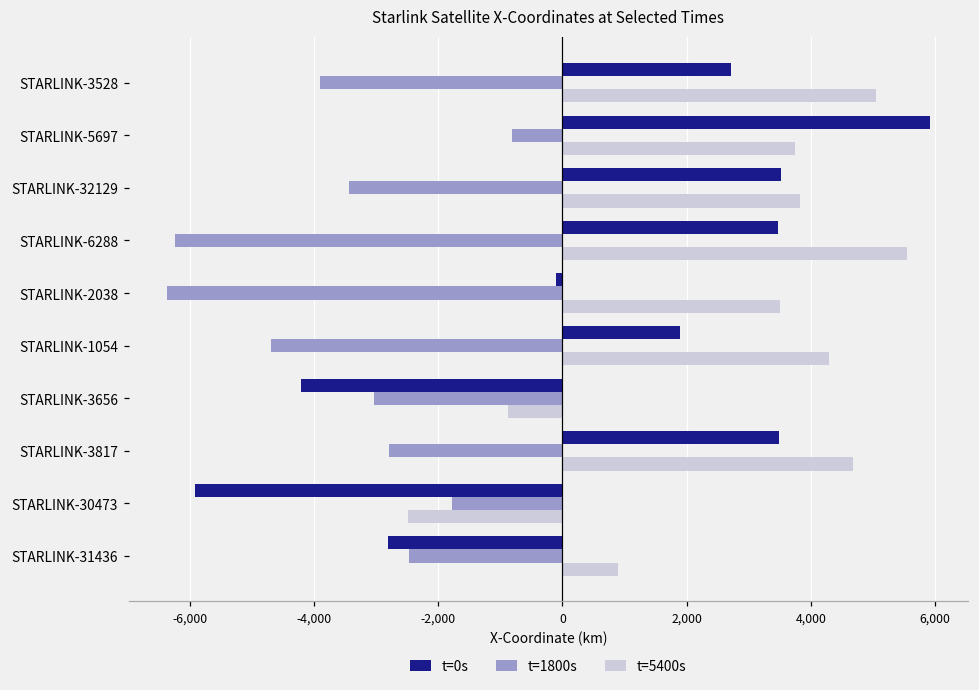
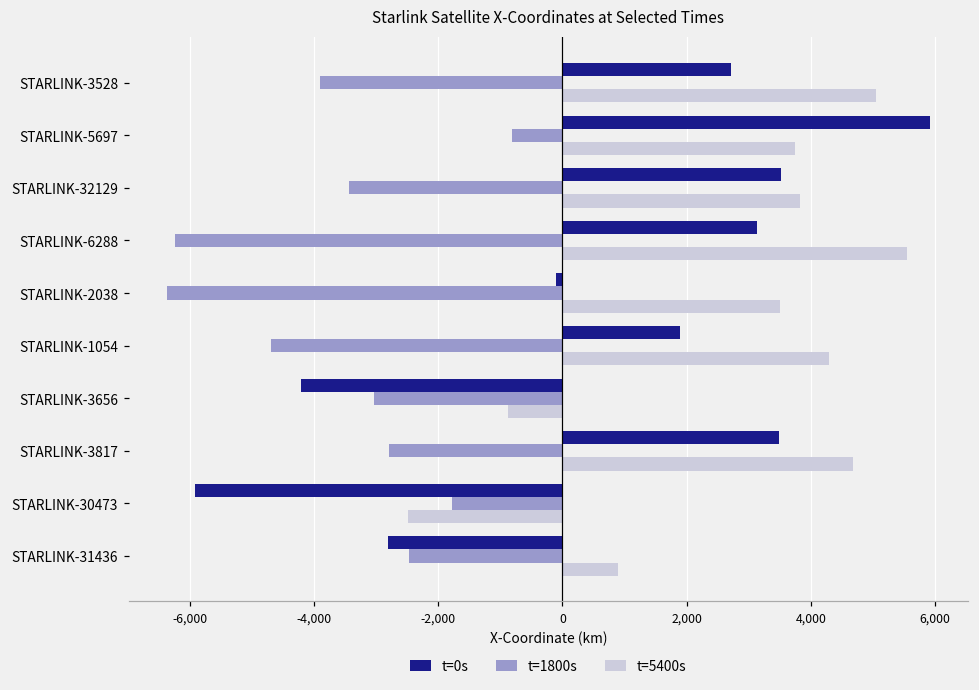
  {
    "t=0s": {
      "STARLINK-3528": "2,700",
      "STARLINK-5697": "5,900",
      "STARLINK-32129": "3,500",
-     "STARLINK-6288": "3,500",
+     "STARLINK-6288": "3,100",
      "STARLINK-2038": "-100",
      "STARLINK-1054": "1,900",
      "STARLINK-3656": "-4,200",
      "STARLINK-3817": "3,500",
      "STARLINK-30473": "-5,900",
      "STARLINK-31436": "-2,800"
    },
    "t=1800s": {
      "STARLINK-3528": "-3,900",
      "STARLINK-5697": "-800",
      "STARLINK-32129": "-3,400",
      "STARLINK-6288": "-6,200",
      "STARLINK-2038": "-6,400",
      "STARLINK-1054": "-4,700",
      "STARLINK-3656": "-3,000",
      "STARLINK-3817": "-2,800",
      "STARLINK-30473": "-1,800",
      "STARLINK-31436": "-2,500"
    },
    "t=5400s": {
      "STARLINK-3528": "5,100",
      "STARLINK-5697": "3,700",
      "STARLINK-32129": "3,800",
      "STARLINK-6288": "5,500",
      "STARLINK-2038": "3,500",
      "STARLINK-1054": "4,300",
      "STARLINK-3656": "-900",
      "STARLINK-3817": "4,700",
      "STARLINK-30473": "-2,500",
      "STARLINK-31436": "900"
    }
  }
